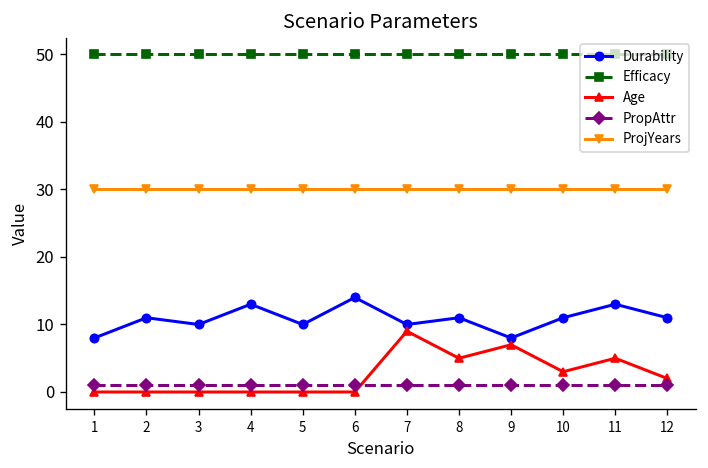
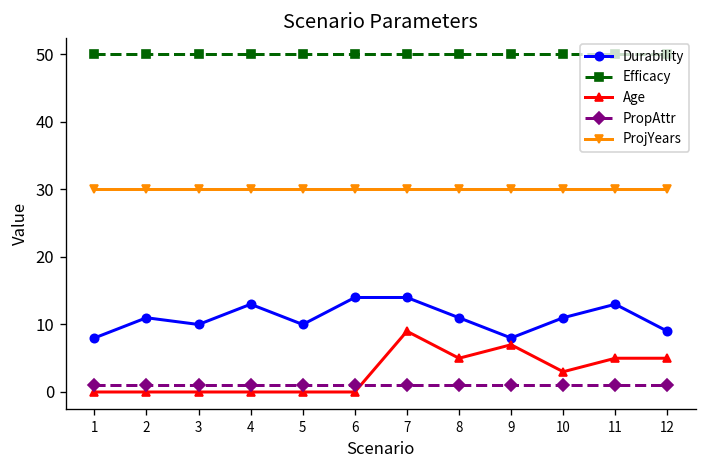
  {
    "Durability": {
      "1": 8,
      "2": 11,
      "3": 10,
      "4": 13,
      "5": 10,
      "6": 14,
-     "7": 10,
+     "7": 14,
      "8": 11,
      "9": 8,
      "10": 11,
      "11": 13,
-     "12": 11
+     "12": 9
    },
    "Efficacy": {
      "1": 50,
      "2": 50,
      "3": 50,
      "4": 50,
      "5": 50,
      "6": 50,
      "7": 50,
      "8": 50,
      "9": 50,
      "10": 50
    },
    "Age": {
      "1": 0,
      "2": 0,
      "3": 0,
      "4": 0,
      "5": 0,
      "6": 0,
      "7": 9,
      "8": 5,
      "9": 7,
      "10": 3,
      "11": 5,
-     "12": 2
+     "12": 5
    },
    "PropAttr": {
      "1": 1,
      "2": 1,
      "3": 1,
      "4": 1,
      "5": 1,
      "6": 1,
      "7": 1,
      "8": 1,
      "9": 1,
      "10": 1,
      "11": 1,
      "12": 1
    },
    "ProjYears": {
      "1": 30,
      "2": 30,
      "3": 30,
      "4": 30,
      "5": 30,
      "6": 30,
      "7": 30,
      "8": 30,
      "9": 30,
      "10": 30,
      "11": 30,
      "12": 30
    }
  }
